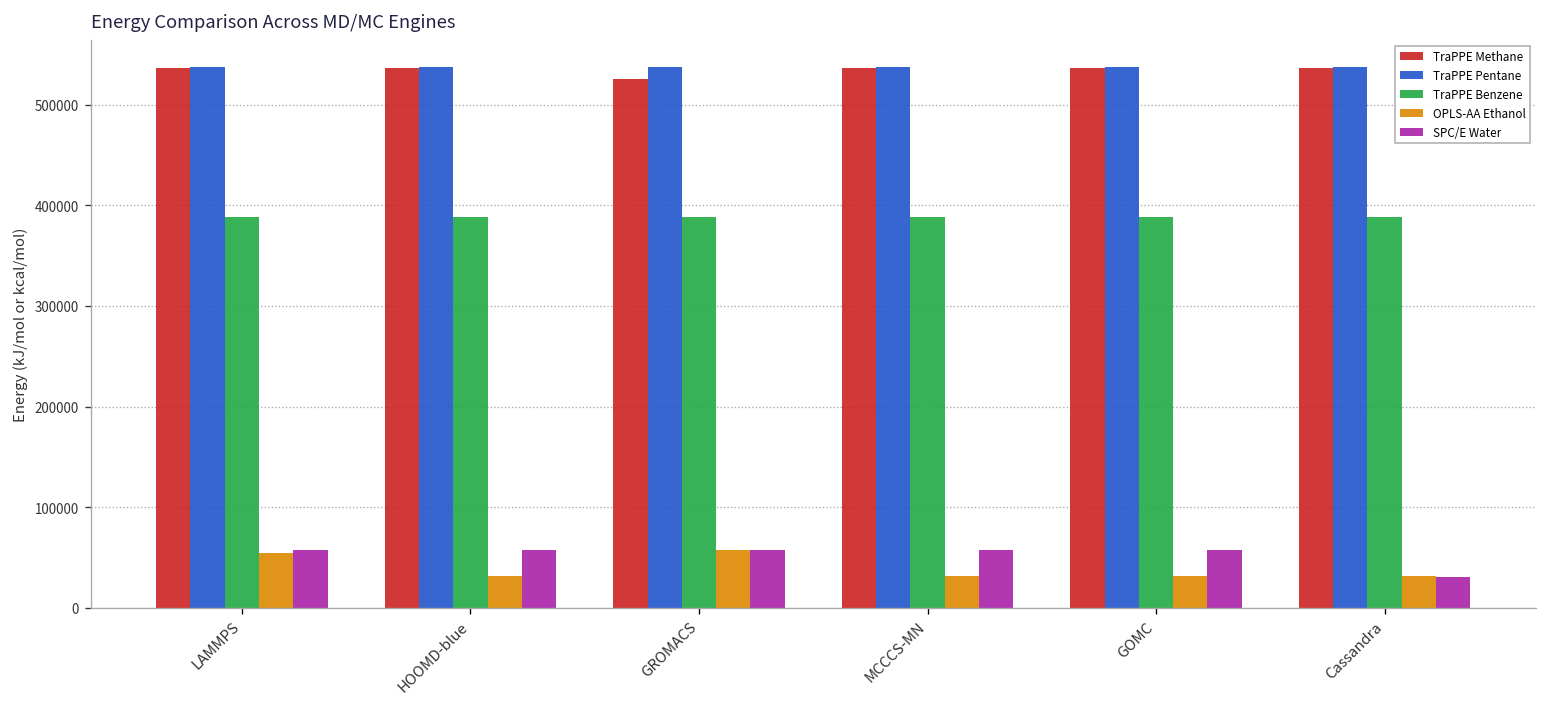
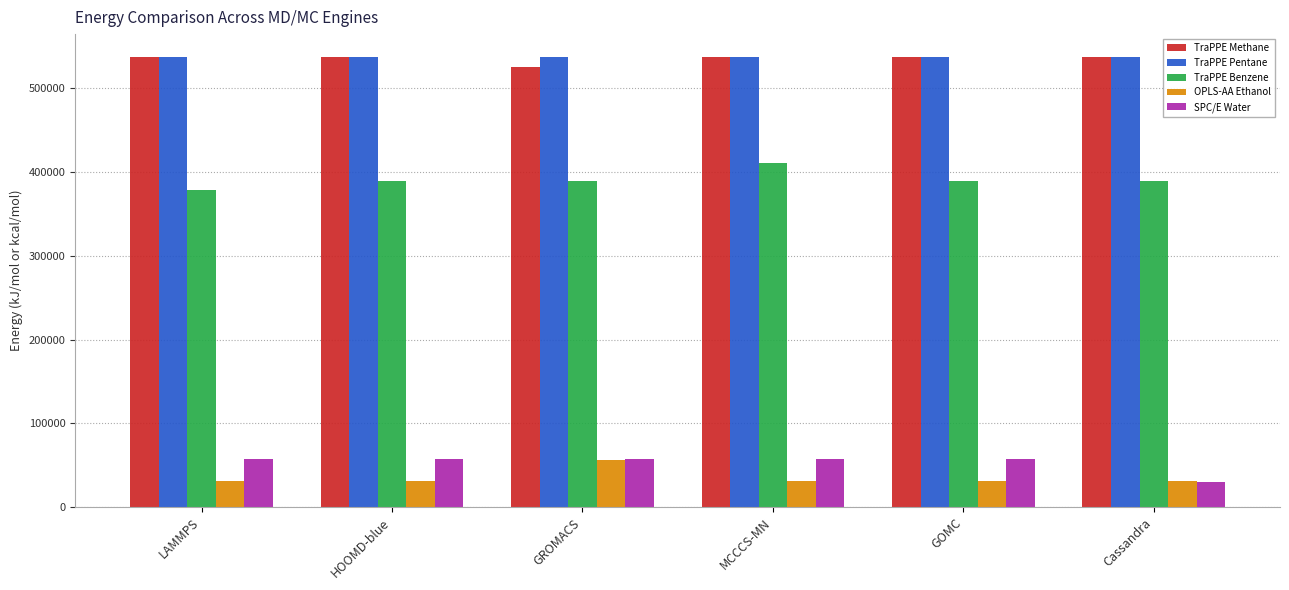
  {
    "TraPPE Methane": {
      "LAMMPS": 540000,
      "HOOMD-blue": 540000,
      "GROMACS": 530000,
      "MCCCS-MN": 540000,
      "GOMC": 540000,
      "Cassandra": 540000
    },
    "TraPPE Pentane": {
      "LAMMPS": 540000,
      "HOOMD-blue": 540000,
      "GROMACS": 540000,
      "MCCCS-MN": 540000,
      "GOMC": 540000,
      "Cassandra": 540000
    },
    "TraPPE Benzene": {
-     "LAMMPS": 390000,
+     "LAMMPS": 380000,
      "HOOMD-blue": 390000,
      "GROMACS": 390000,
-     "MCCCS-MN": 390000,
+     "MCCCS-MN": 410000,
      "GOMC": 390000,
      "Cassandra": 390000
    },
    "OPLS-AA Ethanol": {
-     "LAMMPS": 50000,
+     "LAMMPS": 30000,
      "HOOMD-blue": 30000,
      "GROMACS": 60000,
      "MCCCS-MN": 30000,
      "GOMC": 30000,
      "Cassandra": 30000
    },
    "SPC/E Water": {
      "LAMMPS": 60000,
      "HOOMD-blue": 60000,
      "GROMACS": 60000,
      "MCCCS-MN": 60000,
      "GOMC": 60000,
      "Cassandra": 30000
    }
  }
